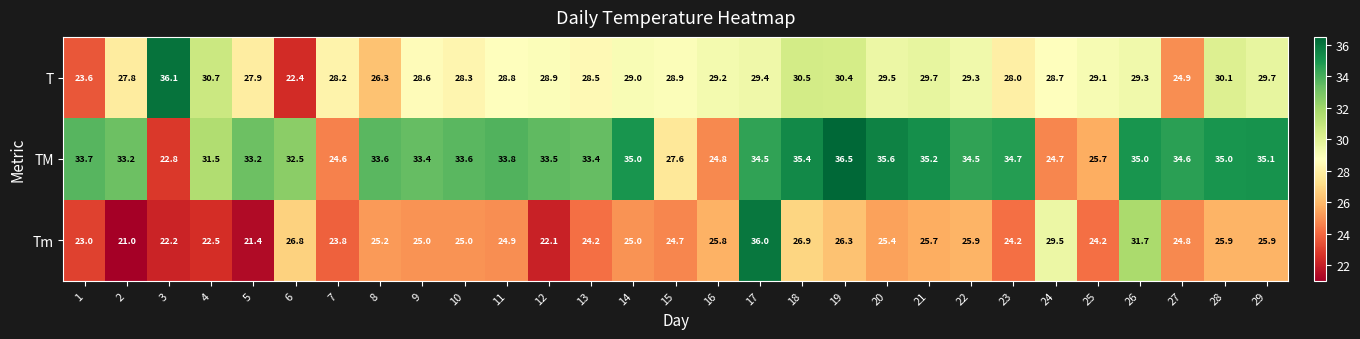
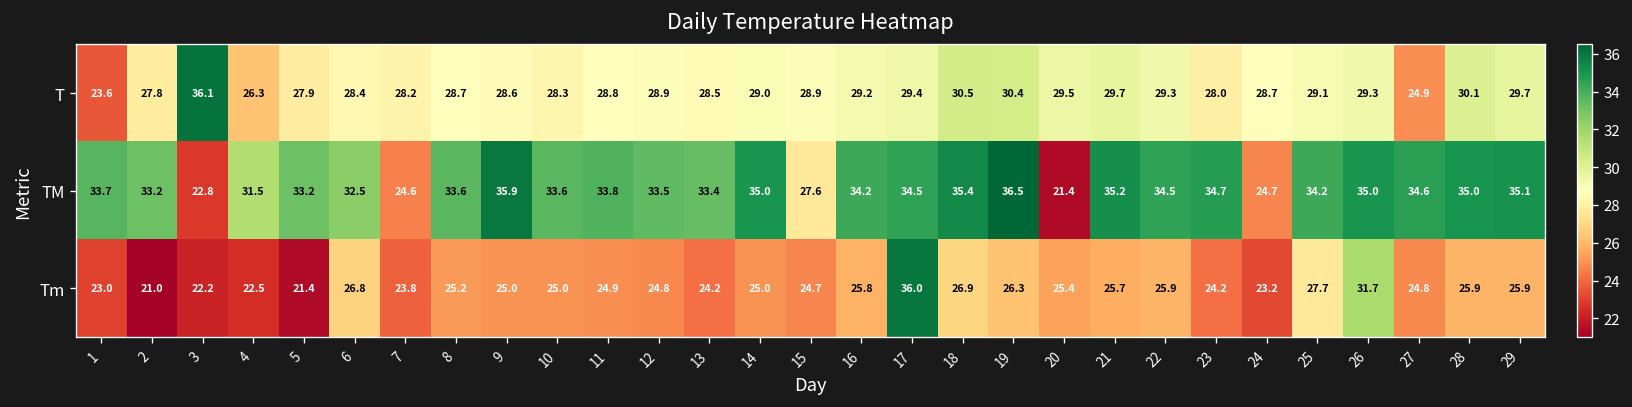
  {
    "T": {
      "1": 23.6,
      "2": 27.8,
      "3": 36.1,
-     "4": 30.7,
+     "4": 26.3,
      "5": 27.9,
-     "6": 22.4,
+     "6": 28.4,
      "7": 28.2,
-     "8": 26.3,
+     "8": 28.7,
      "9": 28.6,
      "10": 28.3,
      "11": 28.8,
      "12": 28.9,
      "13": 28.5,
      "14": 29.0,
      "15": 28.9,
      "16": 29.2,
      "17": 29.4,
      "18": 30.5,
      "19": 30.4,
      "20": 29.5,
      "21": 29.7,
      "22": 29.3,
      "23": 28.0,
      "24": 28.7,
      "25": 29.1,
      "26": 29.3,
      "27": 24.9,
      "28": 30.1,
      "29": 29.7
    },
    "TM": {
      "1": 33.7,
      "2": 33.2,
      "3": 22.8,
      "4": 31.5,
      "5": 33.2,
      "6": 32.5,
      "7": 24.6,
      "8": 33.6,
-     "9": 33.4,
+     "9": 35.9,
      "10": 33.6,
      "11": 33.8,
      "12": 33.5,
      "13": 33.4,
      "14": 35.0,
      "15": 27.6,
-     "16": 24.8,
+     "16": 34.2,
      "17": 34.5,
      "18": 35.4,
      "19": 36.5,
-     "20": 35.6,
+     "20": 21.4,
      "21": 35.2,
      "22": 34.5,
      "23": 34.7,
      "24": 24.7,
-     "25": 25.7,
+     "25": 34.2,
      "26": 35.0,
      "27": 34.6,
      "28": 35.0,
      "29": 35.1
    },
    "Tm": {
      "1": 23.0,
      "2": 21.0,
      "3": 22.2,
      "4": 22.5,
      "5": 21.4,
      "6": 26.8,
      "7": 23.8,
      "8": 25.2,
      "9": 25.0,
      "10": 25.0,
      "11": 24.9,
-     "12": 22.1,
+     "12": 24.8,
      "13": 24.2,
      "14": 25.0,
      "15": 24.7,
      "16": 25.8,
      "17": 36.0,
      "18": 26.9,
      "19": 26.3,
      "20": 25.4,
      "21": 25.7,
      "22": 25.9,
      "23": 24.2,
-     "24": 29.5,
-     "25": 24.2,
+     "24": 23.2,
+     "25": 27.7,
      "26": 31.7,
      "27": 24.8,
      "28": 25.9,
      "29": 25.9
    }
  }
